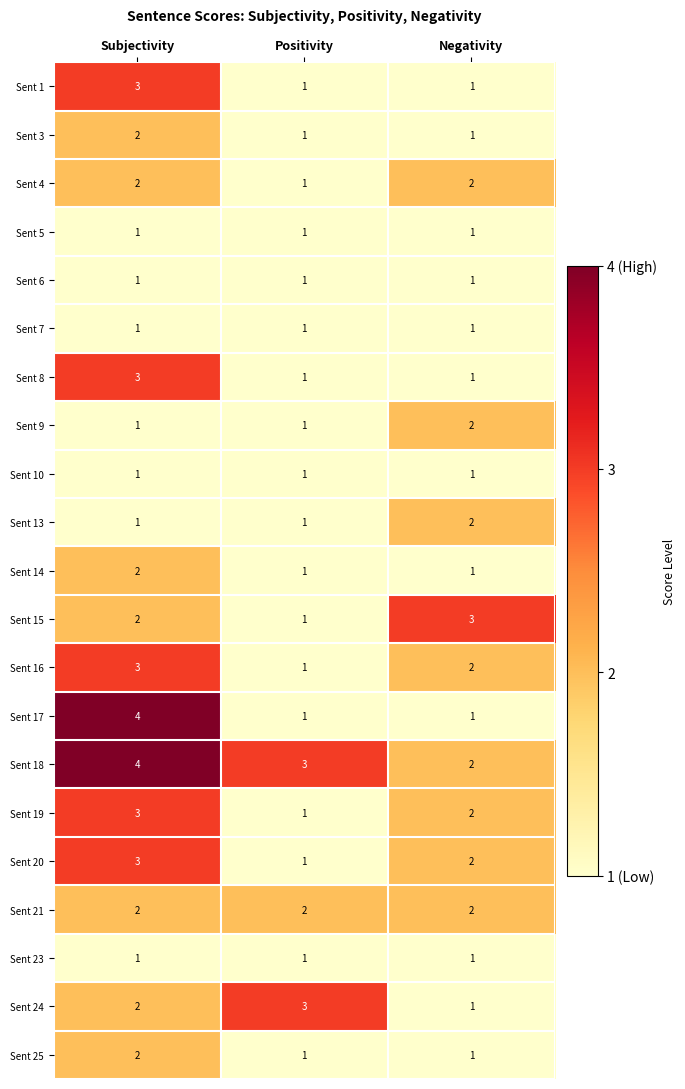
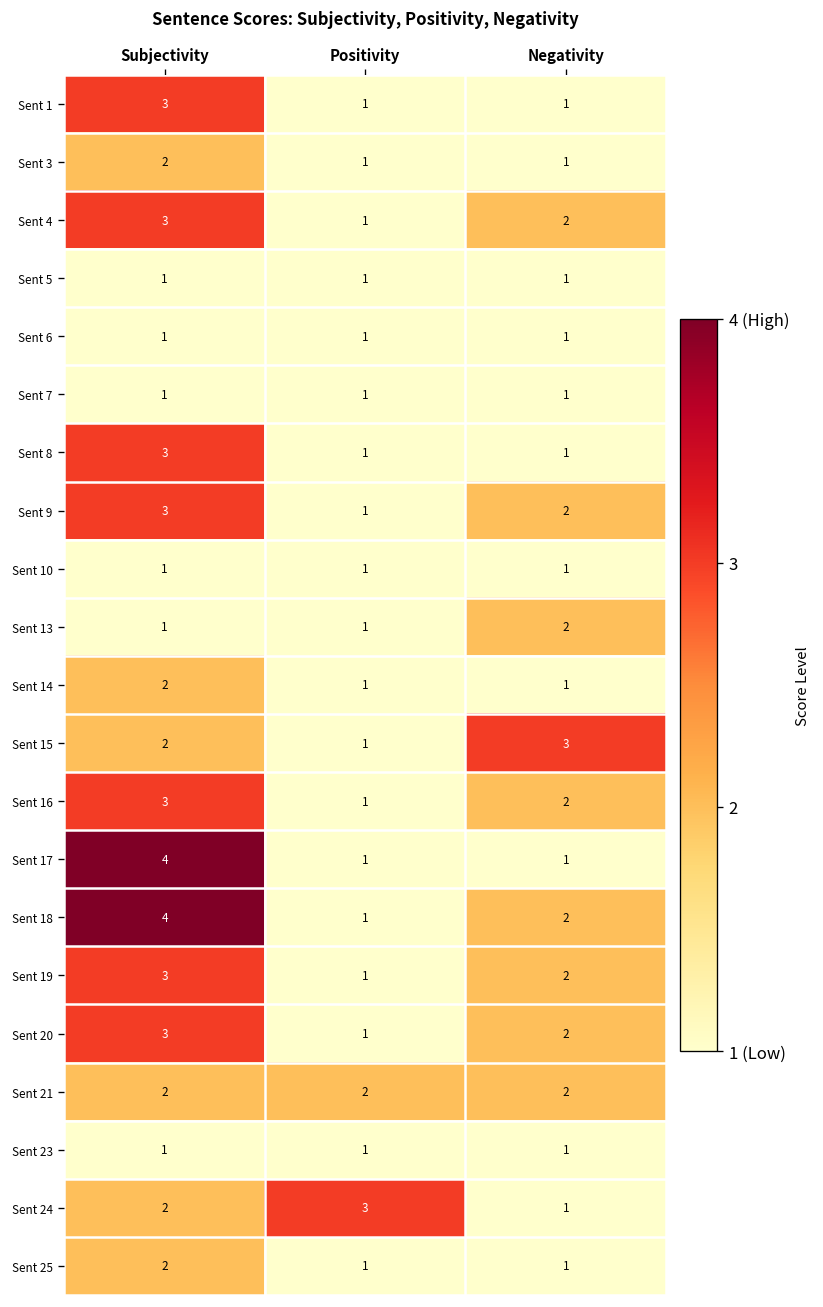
  {
    "Sent 1": {
      "Subjectivity": 3,
      "Positivity": 1,
      "Negativity": 1
    },
    "Sent 3": {
      "Subjectivity": 2,
      "Positivity": 1,
      "Negativity": 1
    },
    "Sent 4": {
-     "Subjectivity": 2,
+     "Subjectivity": 3,
      "Positivity": 1,
      "Negativity": 2
    },
    "Sent 5": {
      "Subjectivity": 1,
      "Positivity": 1,
      "Negativity": 1
    },
    "Sent 6": {
      "Subjectivity": 1,
      "Positivity": 1,
      "Negativity": 1
    },
    "Sent 7": {
      "Subjectivity": 1,
      "Positivity": 1,
      "Negativity": 1
    },
    "Sent 8": {
      "Subjectivity": 3,
      "Positivity": 1,
      "Negativity": 1
    },
    "Sent 9": {
-     "Subjectivity": 1,
+     "Subjectivity": 3,
      "Positivity": 1,
      "Negativity": 2
    },
    "Sent 10": {
      "Subjectivity": 1,
      "Positivity": 1,
      "Negativity": 1
    },
    "Sent 13": {
      "Subjectivity": 1,
      "Positivity": 1,
      "Negativity": 2
    },
    "Sent 14": {
      "Subjectivity": 2,
      "Positivity": 1,
      "Negativity": 1
    },
    "Sent 15": {
      "Subjectivity": 2,
      "Positivity": 1,
      "Negativity": 3
    },
    "Sent 16": {
      "Subjectivity": 3,
      "Positivity": 1,
      "Negativity": 2
    },
    "Sent 17": {
      "Subjectivity": 4,
      "Positivity": 1,
      "Negativity": 1
    },
    "Sent 18": {
      "Subjectivity": 4,
-     "Positivity": 3,
+     "Positivity": 1,
      "Negativity": 2
    },
    "Sent 19": {
      "Subjectivity": 3,
      "Positivity": 1,
      "Negativity": 2
    },
    "Sent 20": {
      "Subjectivity": 3,
      "Positivity": 1,
      "Negativity": 2
    },
    "Sent 21": {
      "Subjectivity": 2,
      "Positivity": 2,
      "Negativity": 2
    },
    "Sent 23": {
      "Subjectivity": 1,
      "Positivity": 1,
      "Negativity": 1
    },
    "Sent 24": {
      "Subjectivity": 2,
      "Positivity": 3,
      "Negativity": 1
    },
    "Sent 25": {
      "Subjectivity": 2,
      "Positivity": 1,
      "Negativity": 1
    }
  }
